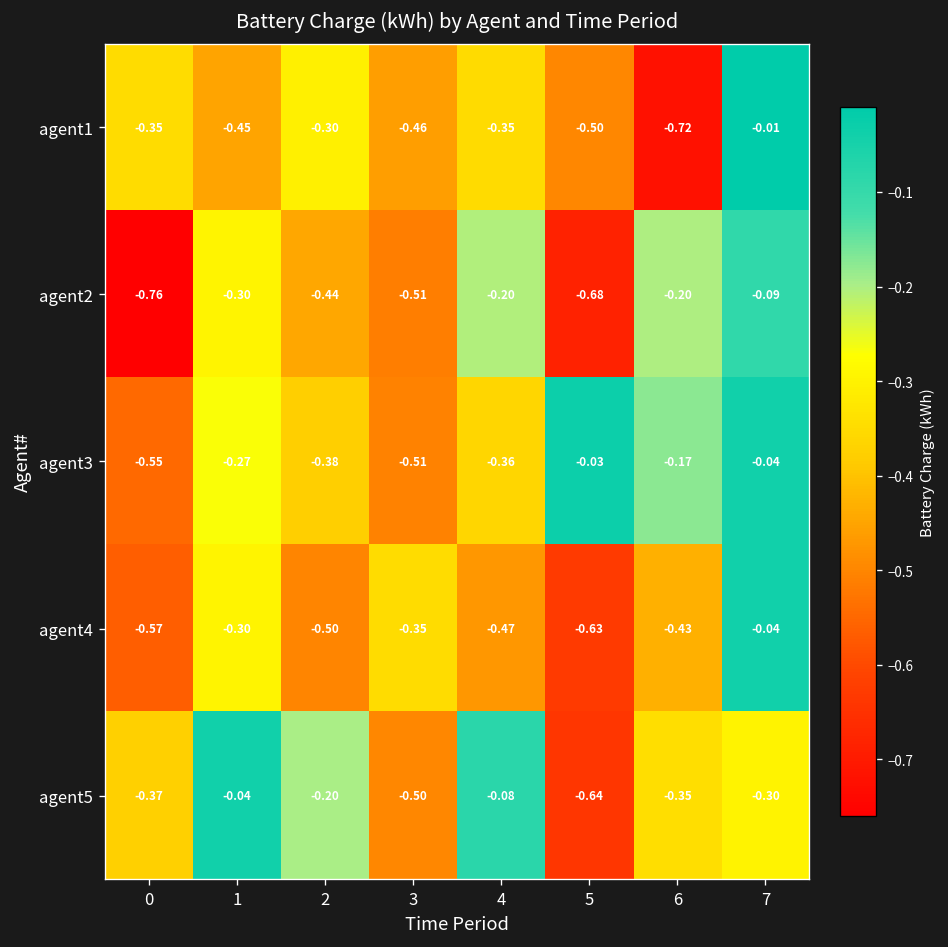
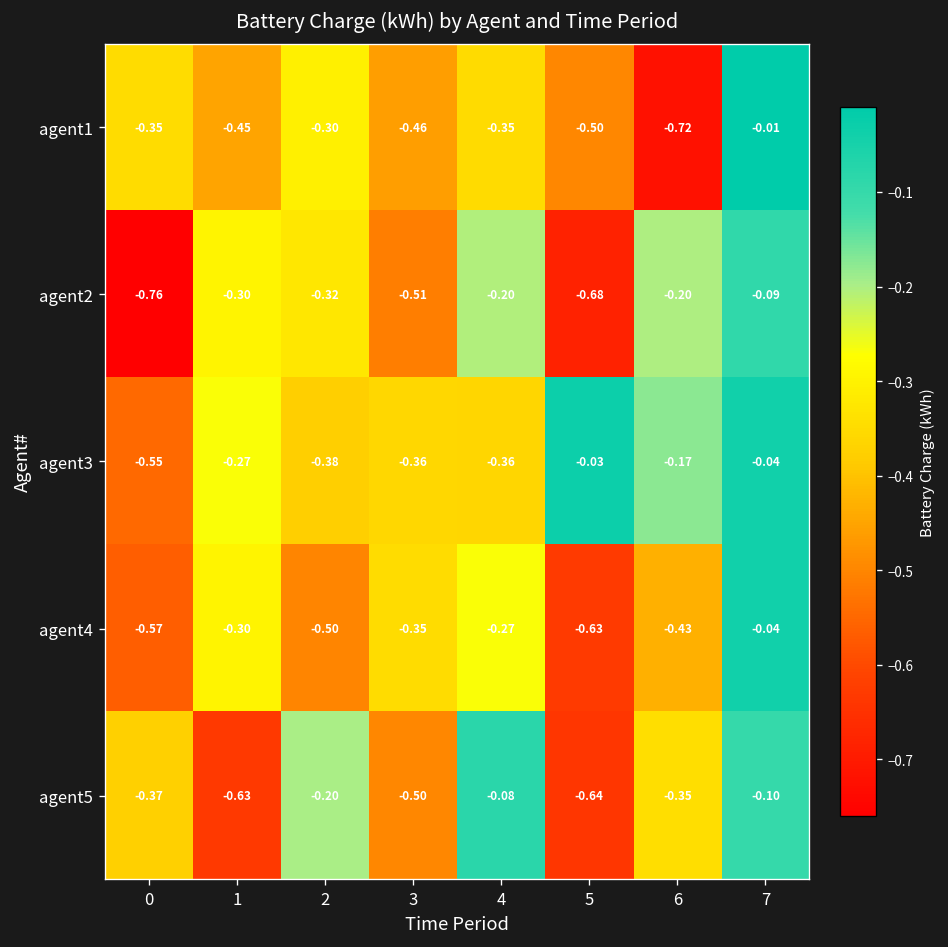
  {
    "agent1": {
      "0": -0.35,
      "1": -0.45,
      "2": -0.30,
      "3": -0.46,
      "4": -0.35,
      "5": -0.50,
      "6": -0.72,
      "7": -0.01
    },
    "agent2": {
      "0": -0.76,
      "1": -0.30,
-     "2": -0.44,
+     "2": -0.32,
      "3": -0.51,
      "4": -0.20,
      "5": -0.68,
      "6": -0.20,
      "7": -0.09
    },
    "agent3": {
      "0": -0.55,
      "1": -0.27,
      "2": -0.38,
-     "3": -0.51,
+     "3": -0.36,
      "4": -0.36,
      "5": -0.03,
      "6": -0.17,
      "7": -0.04
    },
    "agent4": {
      "0": -0.57,
      "1": -0.30,
      "2": -0.50,
      "3": -0.35,
-     "4": -0.47,
+     "4": -0.27,
      "5": -0.63,
      "6": -0.43,
      "7": -0.04
    },
    "agent5": {
      "0": -0.37,
-     "1": -0.04,
+     "1": -0.63,
      "2": -0.20,
      "3": -0.50,
      "4": -0.08,
      "5": -0.64,
      "6": -0.35,
-     "7": -0.30
+     "7": -0.10
    }
  }
